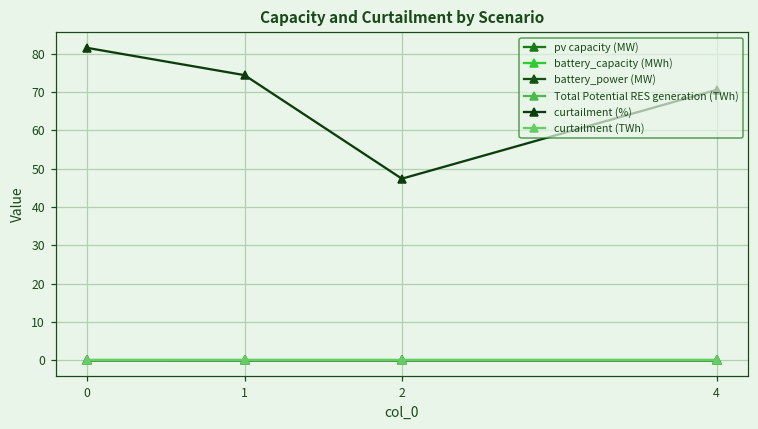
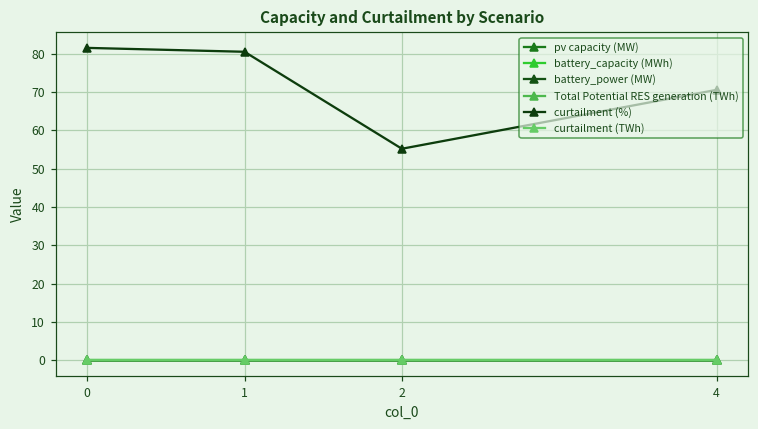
  {
    "curtailment (TWh)": {
      "0": 0,
      "1": 0,
      "2": 0,
      "4": 0
    },
    "curtailment (%)": {
      "0": 81,
-     "1": 74,
-     "2": 47
+     "1": 80,
+     "2": 55
    }
  }
